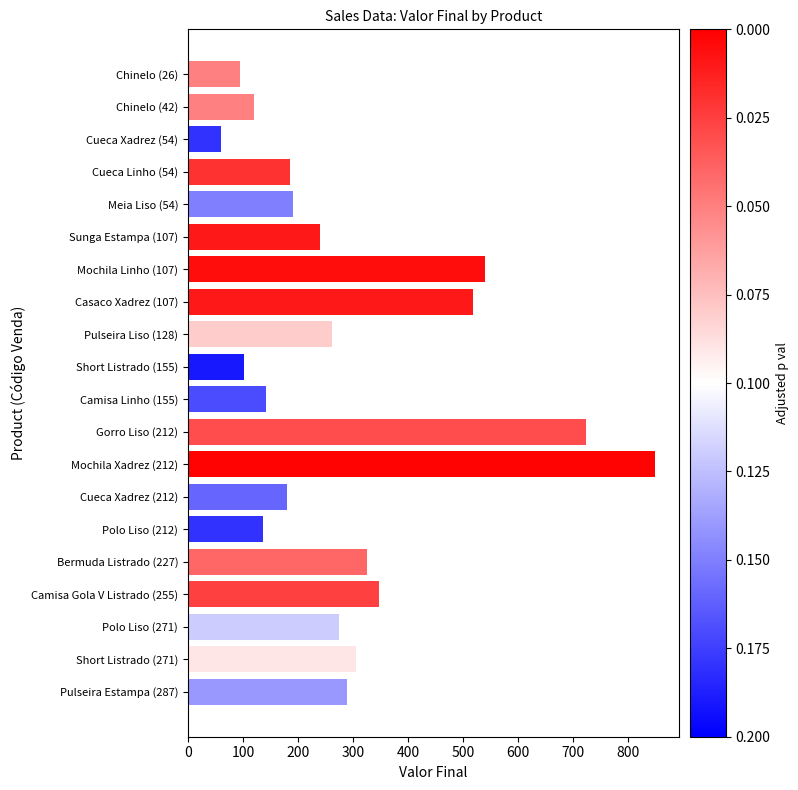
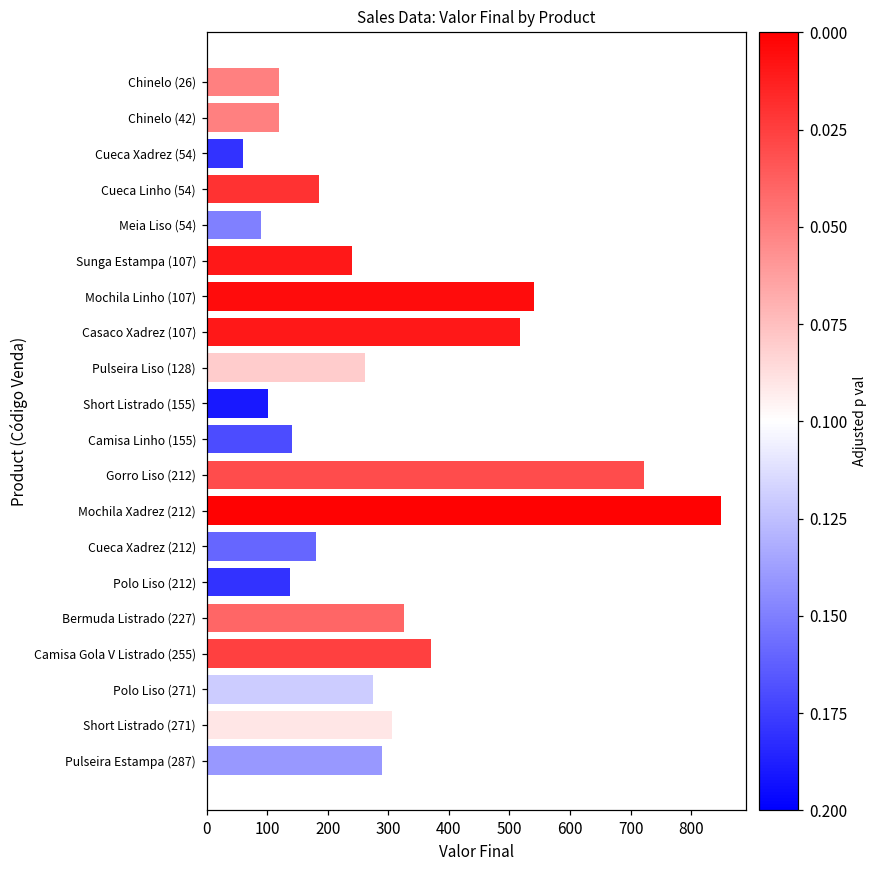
  {
-   "Chinelo (26)": 90,
+   "Chinelo (26)": 120,
    "Chinelo (42)": 120,
    "Cueca Xadrez (54)": 60,
    "Cueca Linho (54)": 190,
-   "Meia Liso (54)": 190,
+   "Meia Liso (54)": 90,
    "Sunga Estampa (107)": 240,
    "Mochila Linho (107)": 540,
    "Casaco Xadrez (107)": 520,
    "Pulseira Liso (128)": 260,
    "Short Listrado (155)": 100,
    "Camisa Linho (155)": 140,
    "Gorro Liso (212)": 720,
    "Mochila Xadrez (212)": 850,
    "Cueca Xadrez (212)": 180,
    "Polo Liso (212)": 140,
    "Bermuda Listrado (227)": 330,
-   "Camisa Gola V Listrado (255)": 350,
+   "Camisa Gola V Listrado (255)": 370,
    "Polo Liso (271)": 270,
    "Short Listrado (271)": 310,
    "Pulseira Estampa (287)": 290
  }
